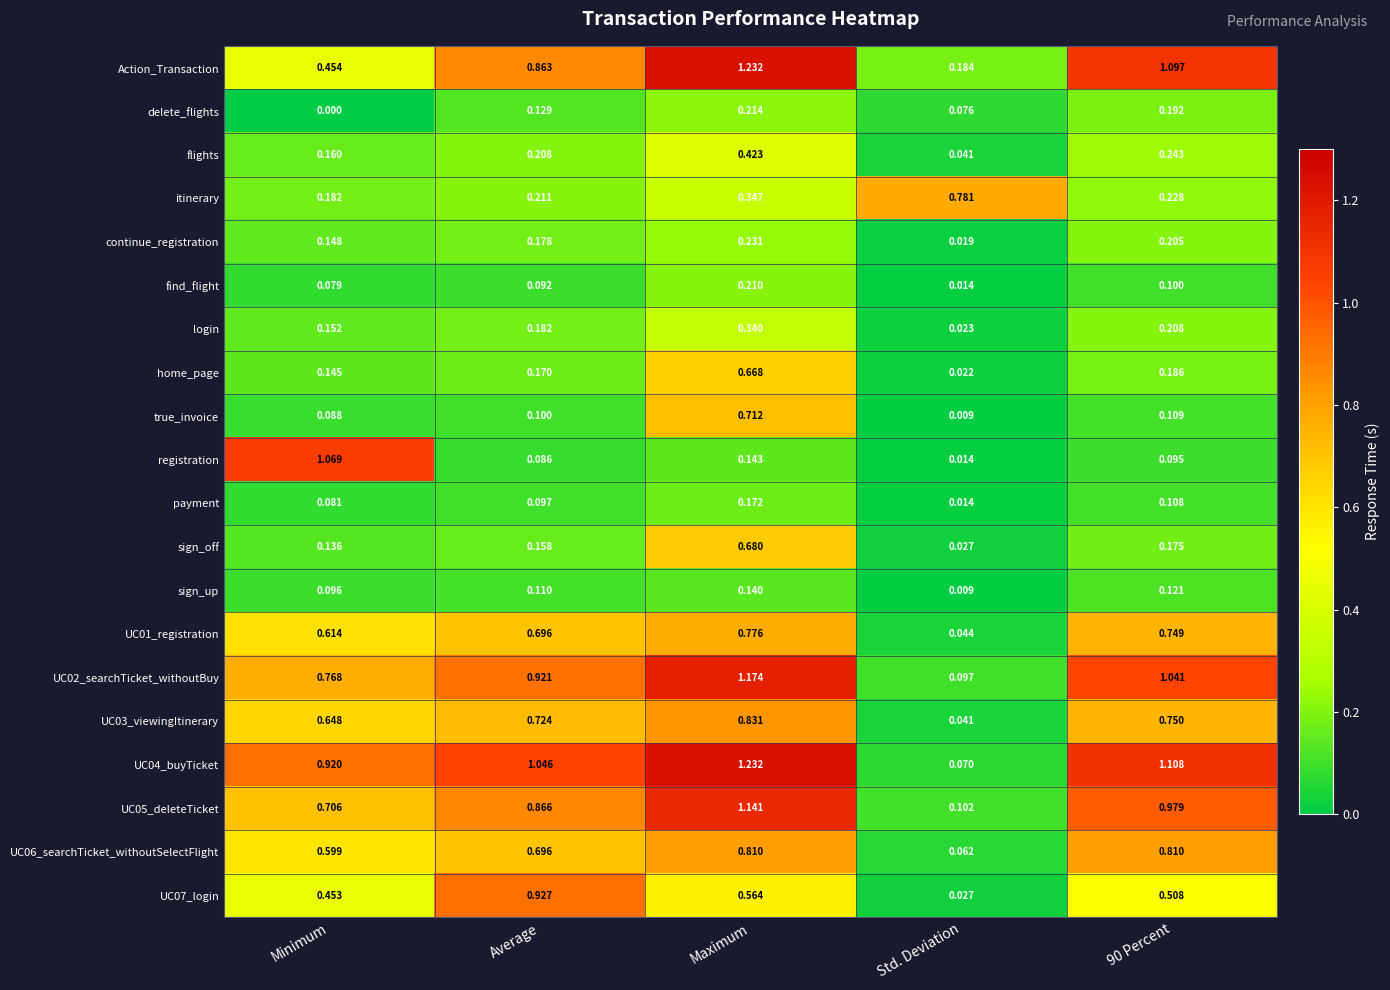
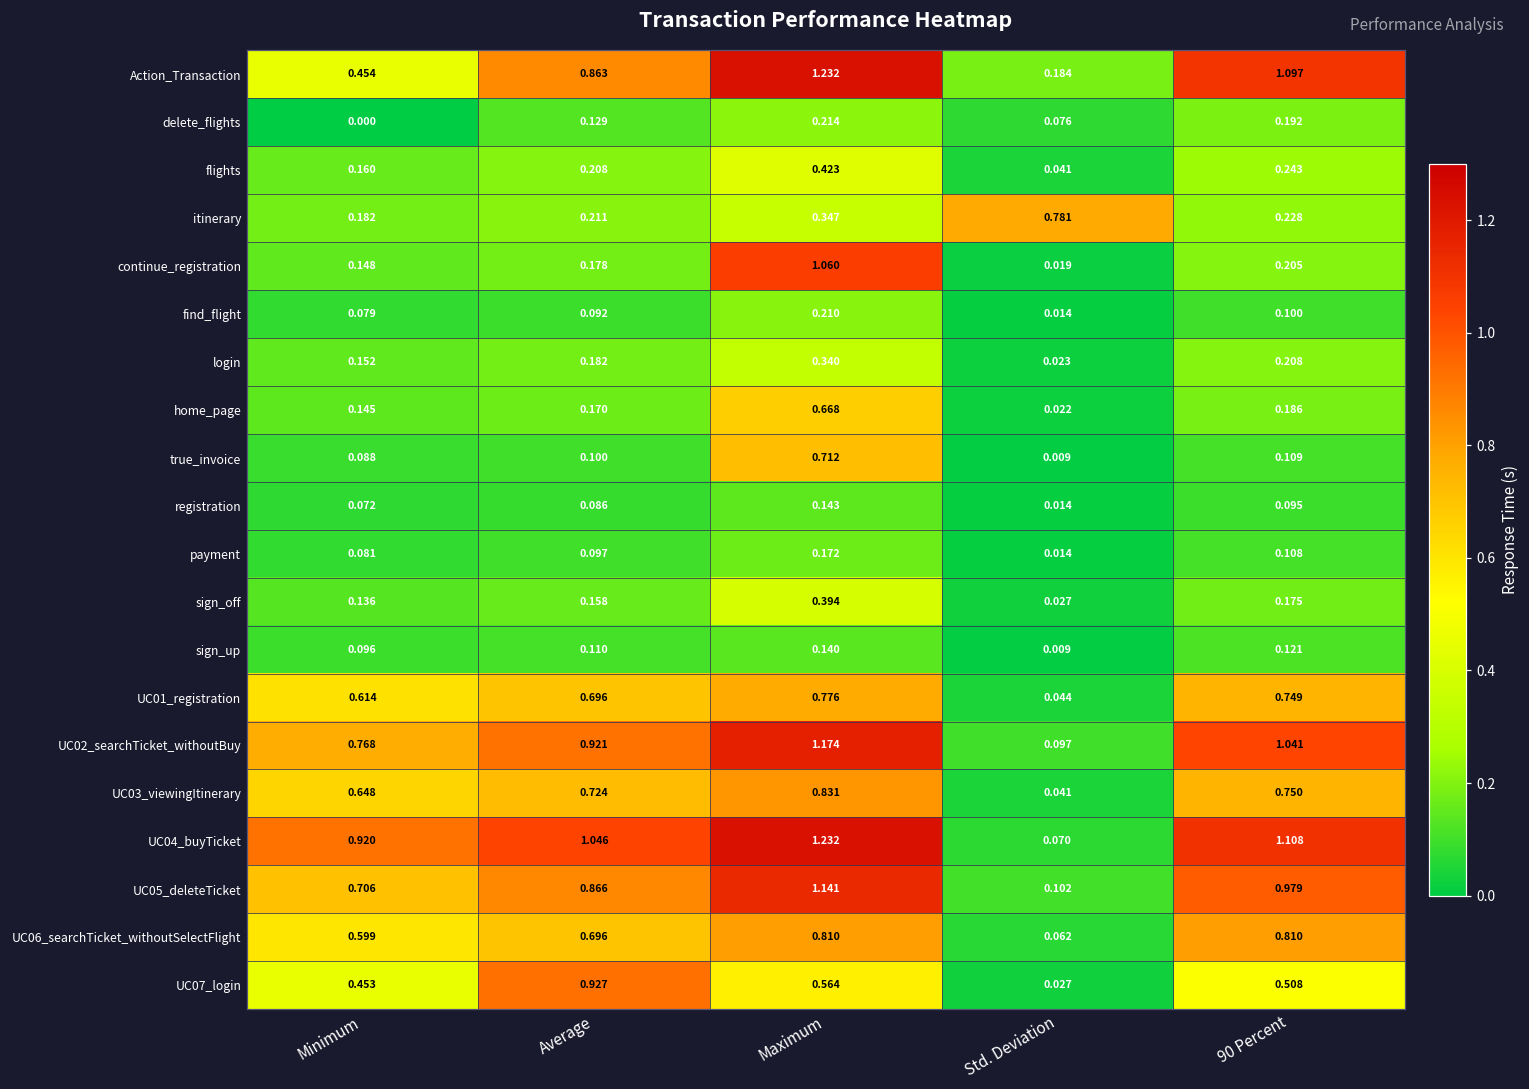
  {
    "Action_Transaction": {
      "Minimum": 0.454,
      "Average": 0.863,
      "Maximum": 1.232,
      "Std. Deviation": 0.184,
      "90 Percent": 1.097
    },
    "delete_flights": {
      "Minimum": 0.000,
      "Average": 0.129,
      "Maximum": 0.214,
      "Std. Deviation": 0.076,
      "90 Percent": 0.192
    },
    "flights": {
      "Minimum": 0.160,
      "Average": 0.208,
      "Maximum": 0.423,
      "Std. Deviation": 0.041,
      "90 Percent": 0.243
    },
    "itinerary": {
      "Minimum": 0.182,
      "Average": 0.211,
      "Maximum": 0.347,
      "Std. Deviation": 0.781,
      "90 Percent": 0.228
    },
    "continue_registration": {
      "Minimum": 0.148,
      "Average": 0.178,
-     "Maximum": 0.231,
+     "Maximum": 1.060,
      "Std. Deviation": 0.019,
      "90 Percent": 0.205
    },
    "find_flight": {
      "Minimum": 0.079,
      "Average": 0.092,
      "Maximum": 0.210,
      "Std. Deviation": 0.014,
      "90 Percent": 0.100
    },
    "login": {
      "Minimum": 0.152,
      "Average": 0.182,
      "Maximum": 0.340,
      "Std. Deviation": 0.023,
      "90 Percent": 0.208
    },
    "home_page": {
      "Minimum": 0.145,
      "Average": 0.170,
      "Maximum": 0.668,
      "Std. Deviation": 0.022,
      "90 Percent": 0.186
    },
    "true_invoice": {
      "Minimum": 0.088,
      "Average": 0.100,
      "Maximum": 0.712,
      "Std. Deviation": 0.009,
      "90 Percent": 0.109
    },
    "registration": {
-     "Minimum": 1.069,
+     "Minimum": 0.072,
      "Average": 0.086,
      "Maximum": 0.143,
      "Std. Deviation": 0.014,
      "90 Percent": 0.095
    },
    "payment": {
      "Minimum": 0.081,
      "Average": 0.097,
      "Maximum": 0.172,
      "Std. Deviation": 0.014,
      "90 Percent": 0.108
    },
    "sign_off": {
      "Minimum": 0.136,
      "Average": 0.158,
-     "Maximum": 0.680,
+     "Maximum": 0.394,
      "Std. Deviation": 0.027,
      "90 Percent": 0.175
    },
    "sign_up": {
      "Minimum": 0.096,
      "Average": 0.110,
      "Maximum": 0.140,
      "Std. Deviation": 0.009,
      "90 Percent": 0.121
    },
    "UC01_registration": {
      "Minimum": 0.614,
      "Average": 0.696,
      "Maximum": 0.776,
      "Std. Deviation": 0.044,
      "90 Percent": 0.749
    },
    "UC02_searchTicket_withoutBuy": {
      "Minimum": 0.768,
      "Average": 0.921,
      "Maximum": 1.174,
      "Std. Deviation": 0.097,
      "90 Percent": 1.041
    },
    "UC03_viewingItinerary": {
      "Minimum": 0.648,
      "Average": 0.724,
      "Maximum": 0.831,
      "Std. Deviation": 0.041,
      "90 Percent": 0.750
    },
    "UC04_buyTicket": {
      "Minimum": 0.920,
      "Average": 1.046,
      "Maximum": 1.232,
      "Std. Deviation": 0.070,
      "90 Percent": 1.108
    },
    "UC05_deleteTicket": {
      "Minimum": 0.706,
      "Average": 0.866,
      "Maximum": 1.141,
      "Std. Deviation": 0.102,
      "90 Percent": 0.979
    },
    "UC06_searchTicket_withoutSelectFlight": {
      "Minimum": 0.599,
      "Average": 0.696,
      "Maximum": 0.810,
      "Std. Deviation": 0.062,
      "90 Percent": 0.810
    },
    "UC07_login": {
      "Minimum": 0.453,
      "Average": 0.927,
      "Maximum": 0.564,
      "Std. Deviation": 0.027,
      "90 Percent": 0.508
    }
  }
